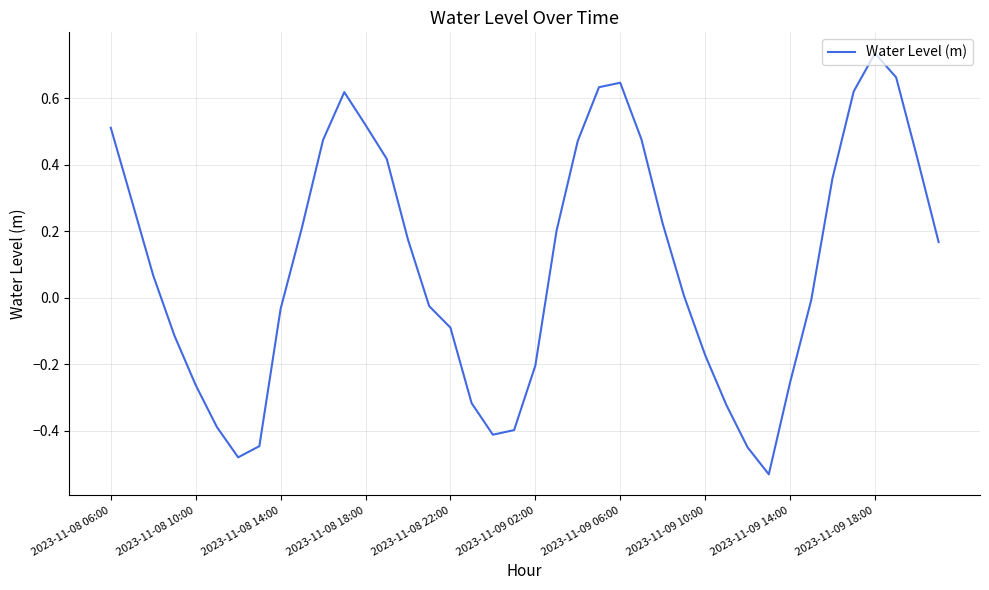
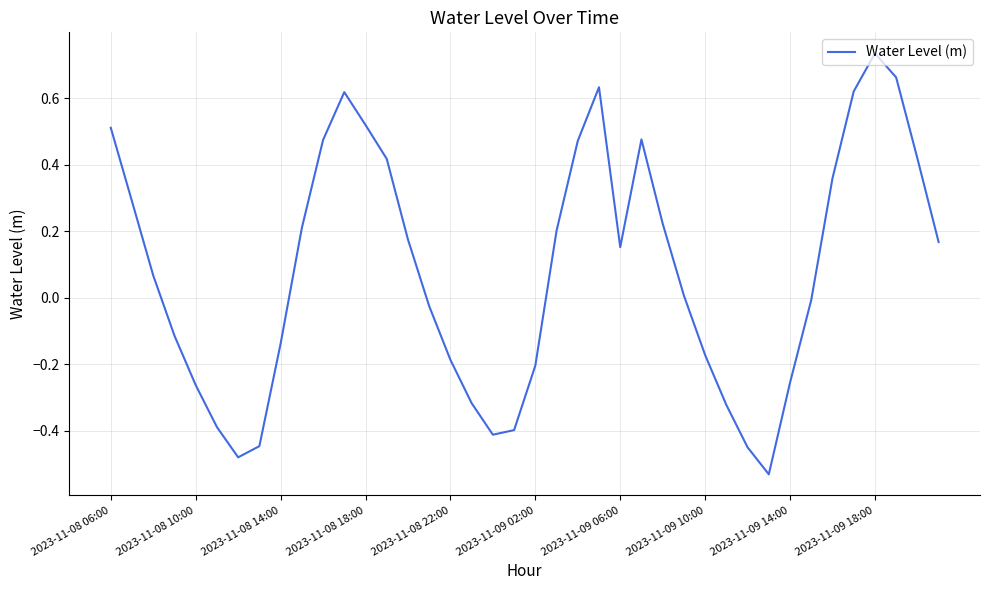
  {
    "2023-11-08 06:00": 0.51,
    "2023-11-08 10:00": -0.26,
-   "2023-11-08 14:00": -0.03,
+   "2023-11-08 14:00": -0.14,
    "2023-11-08 18:00": 0.52,
-   "2023-11-08 22:00": -0.09,
+   "2023-11-08 22:00": -0.19,
    "2023-11-09 02:00": -0.20,
-   "2023-11-09 06:00": 0.65,
+   "2023-11-09 06:00": 0.15,
    "2023-11-09 10:00": -0.17,
    "2023-11-09 14:00": -0.26
  }
